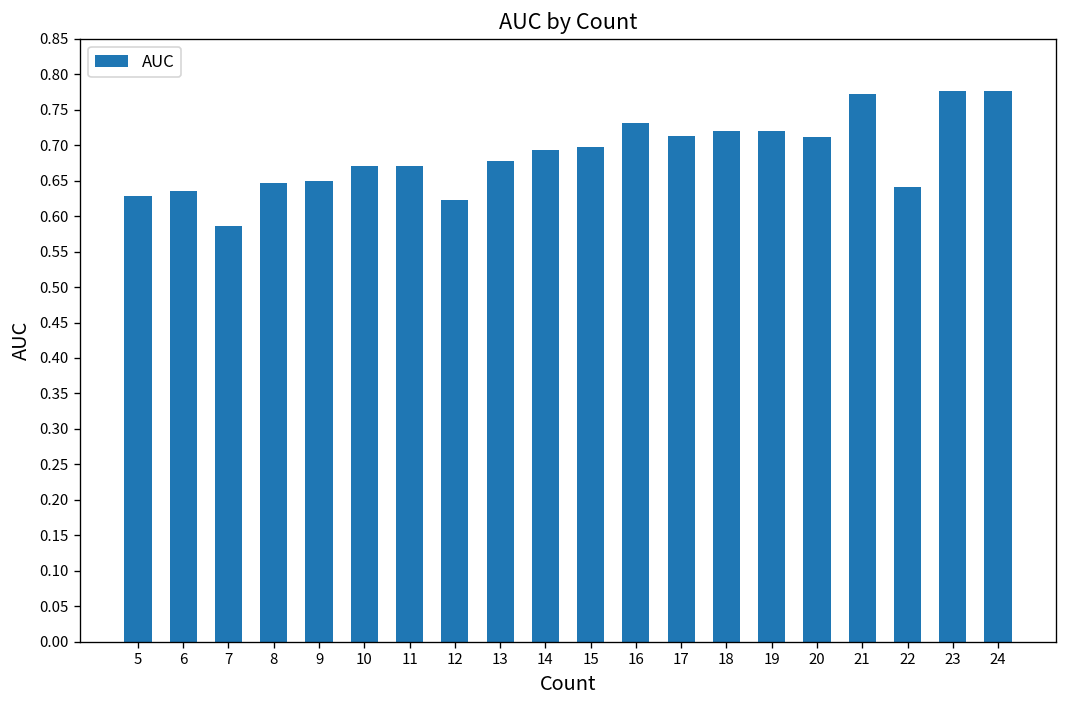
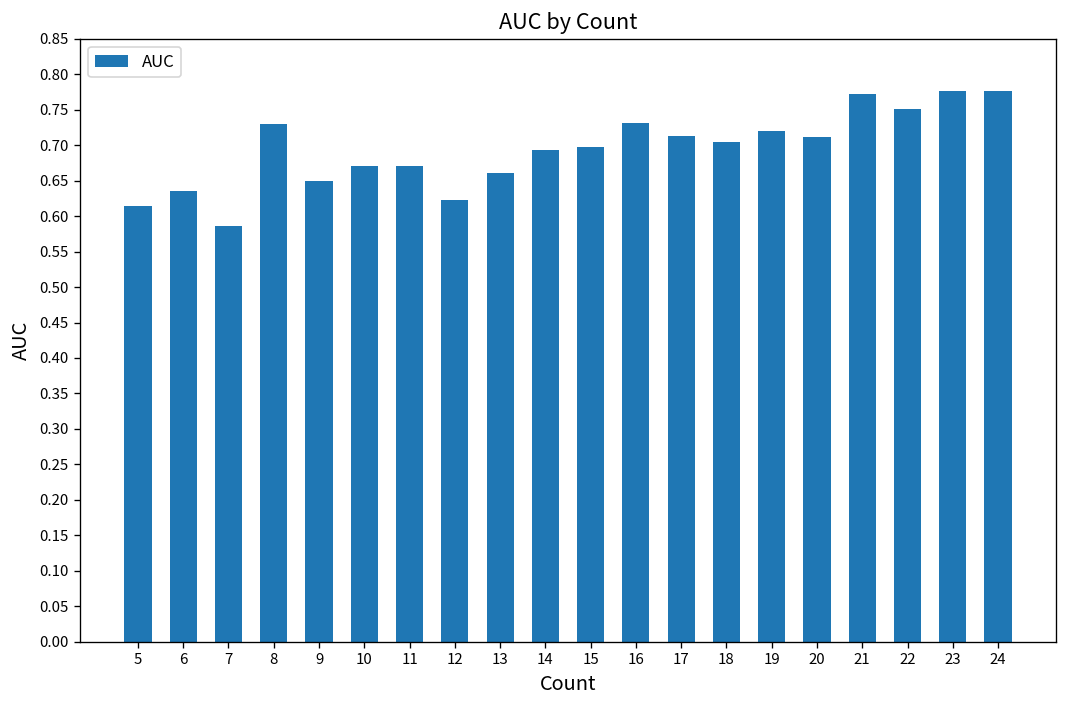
  {
-   "5": 0.63,
+   "5": 0.61,
    "6": 0.64,
    "7": 0.59,
-   "8": 0.65,
+   "8": 0.73,
    "9": 0.65,
    "10": 0.67,
    "11": 0.67,
    "12": 0.62,
-   "13": 0.68,
+   "13": 0.66,
    "14": 0.69,
    "15": 0.70,
    "16": 0.73,
    "17": 0.71,
-   "18": 0.72,
+   "18": 0.70,
    "19": 0.72,
    "20": 0.71,
    "21": 0.77,
-   "22": 0.64,
+   "22": 0.75,
    "23": 0.78,
    "24": 0.78
  }
